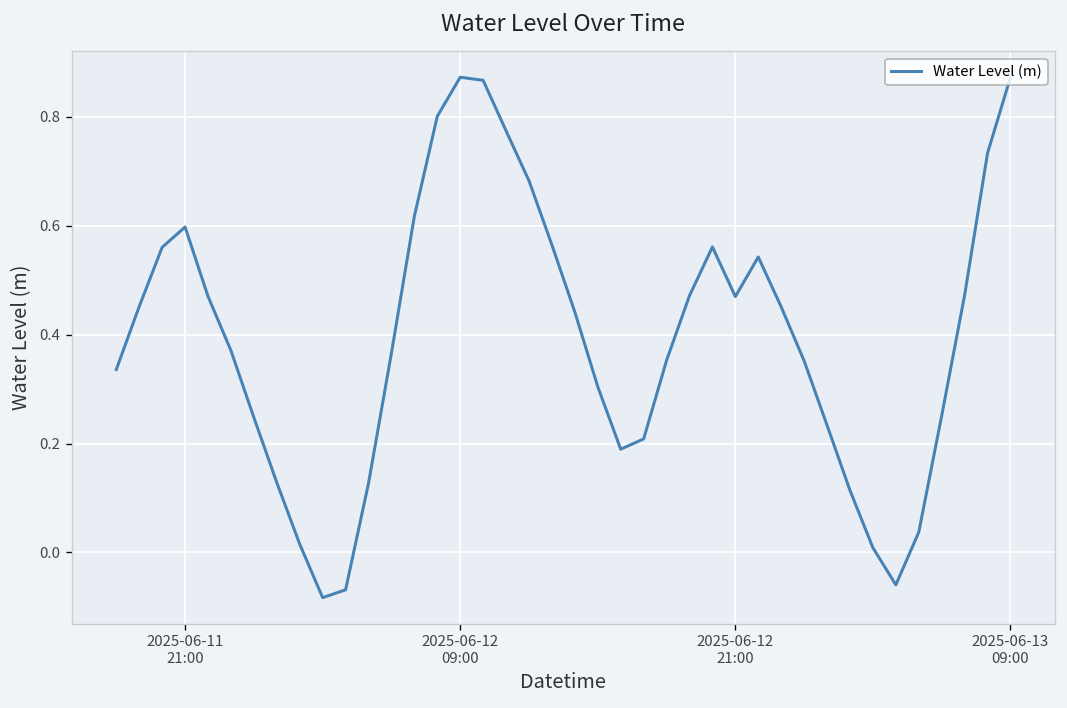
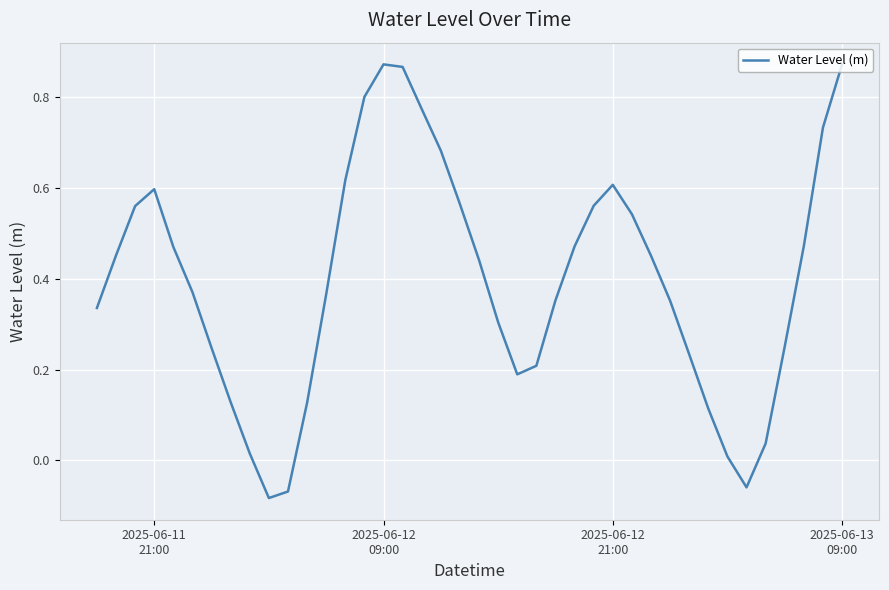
  {
    "2025-06-11 21:00": 0.60,
    "2025-06-12 09:00": 0.87,
-   "2025-06-12 21:00": 0.47
+   "2025-06-12 21:00": 0.61
  }
